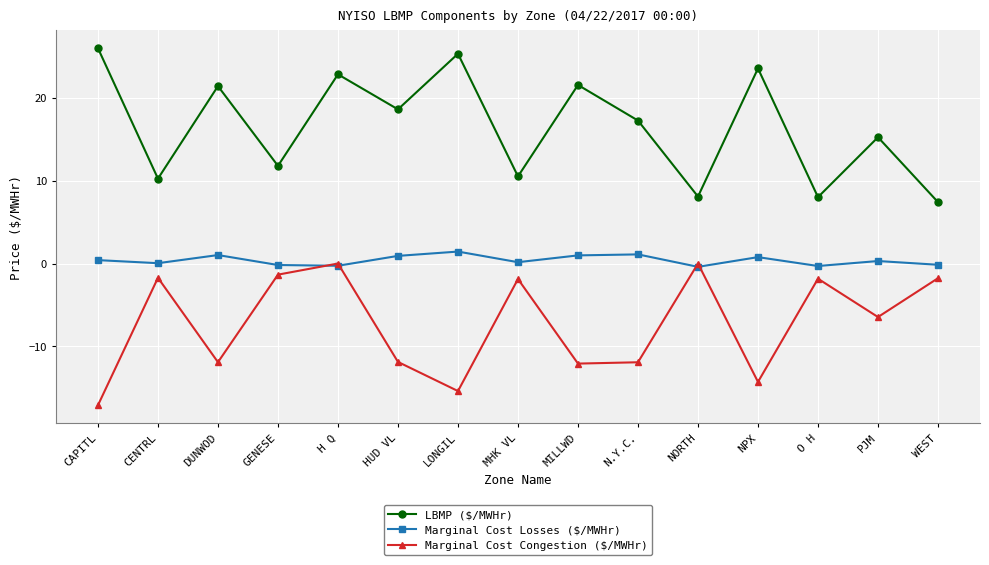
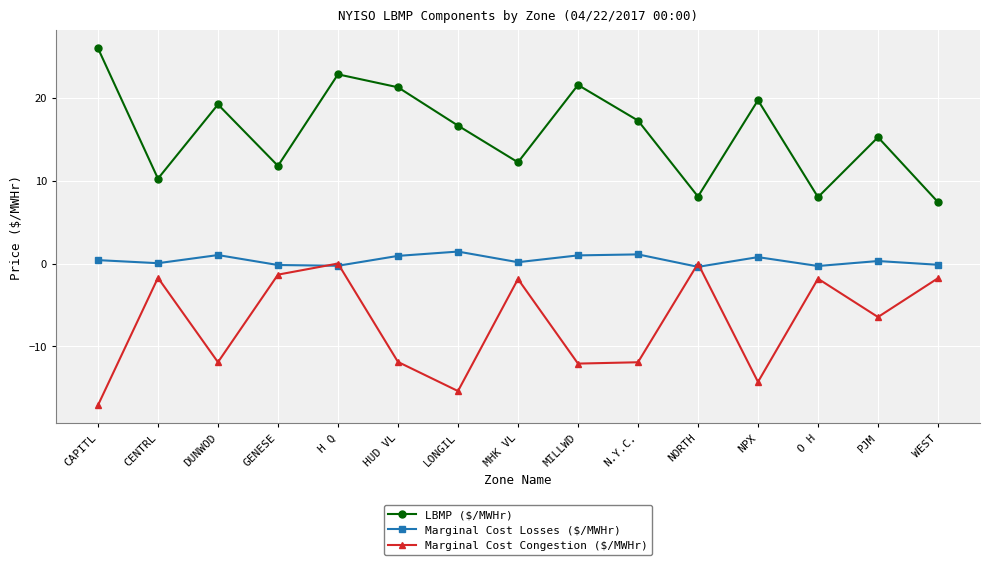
  {
    "LBMP ($/MWHr)": {
      "CAPITL": 26,
      "CENTRL": 10,
-     "DUNWOD": 21,
+     "DUNWOD": 19,
      "GENESE": 12,
      "H Q": 23,
-     "HUD VL": 19,
-     "LONGIL": 25,
-     "MHK VL": 11,
+     "HUD VL": 21,
+     "LONGIL": 17,
+     "MHK VL": 12,
      "MILLWD": 22,
      "N.Y.C.": 17,
      "NORTH": 8,
-     "NPX": 24,
+     "NPX": 20,
      "O H": 8,
      "PJM": 15,
      "WEST": 7
    },
    "Marginal Cost Losses ($/MWHr)": {
      "CAPITL": 0,
      "CENTRL": 0,
      "DUNWOD": 1,
      "GENESE": 0,
      "HUD VL": 1,
      "LONGIL": 1,
      "MHK VL": 0,
      "MILLWD": 1,
      "N.Y.C.": 1,
      "NORTH": 0,
      "NPX": 1,
      "O H": 0,
      "PJM": 0,
      "WEST": 0
    },
    "Marginal Cost Congestion ($/MWHr)": {
      "CAPITL": -17,
      "CENTRL": -2,
      "DUNWOD": -12,
      "GENESE": -1,
      "HUD VL": -12,
      "LONGIL": -15,
      "MHK VL": -2,
      "MILLWD": -12,
      "N.Y.C.": -12,
      "NORTH": 0,
      "NPX": -14,
      "O H": -2,
      "PJM": -6,
      "WEST": -2
    }
  }
